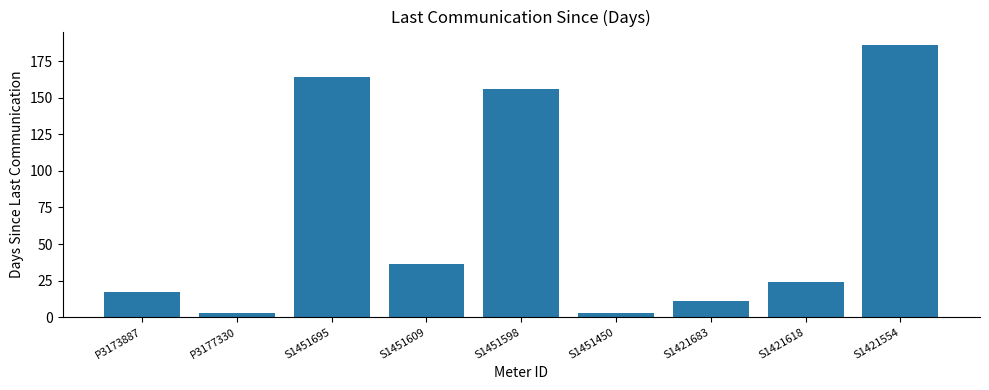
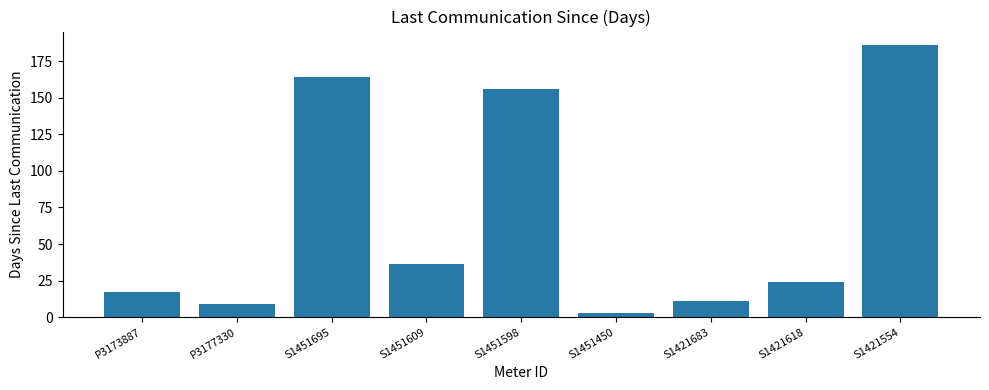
  {
    "P3173887": 17,
-   "P3177330": 3,
+   "P3177330": 9,
    "S1451695": 164,
    "S1451609": 36,
    "S1451598": 156,
    "S1451450": 3,
    "S1421683": 11,
    "S1421618": 24,
    "S1421554": 186
  }
